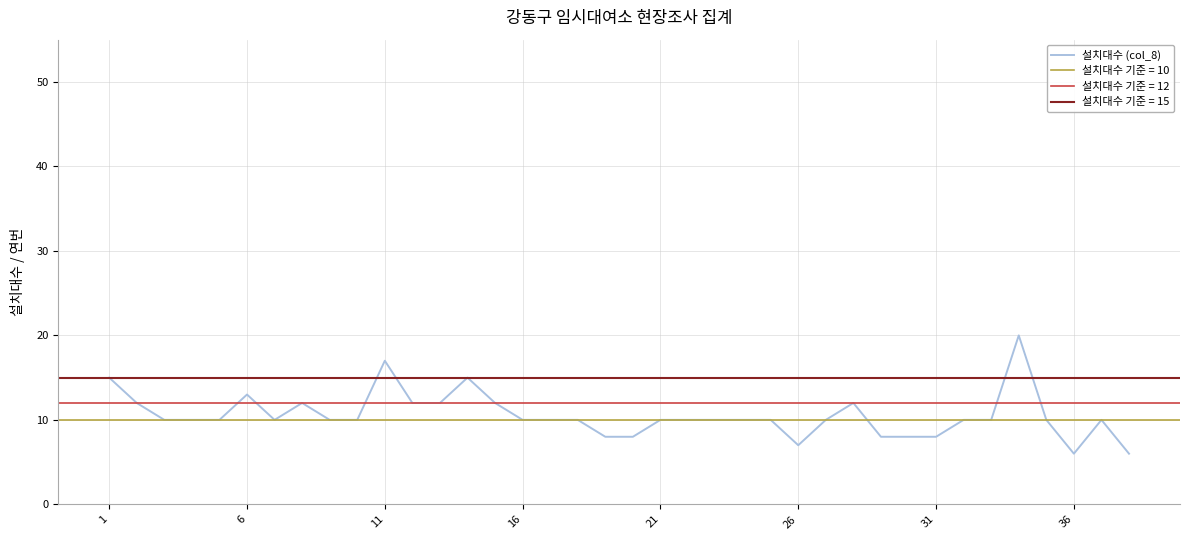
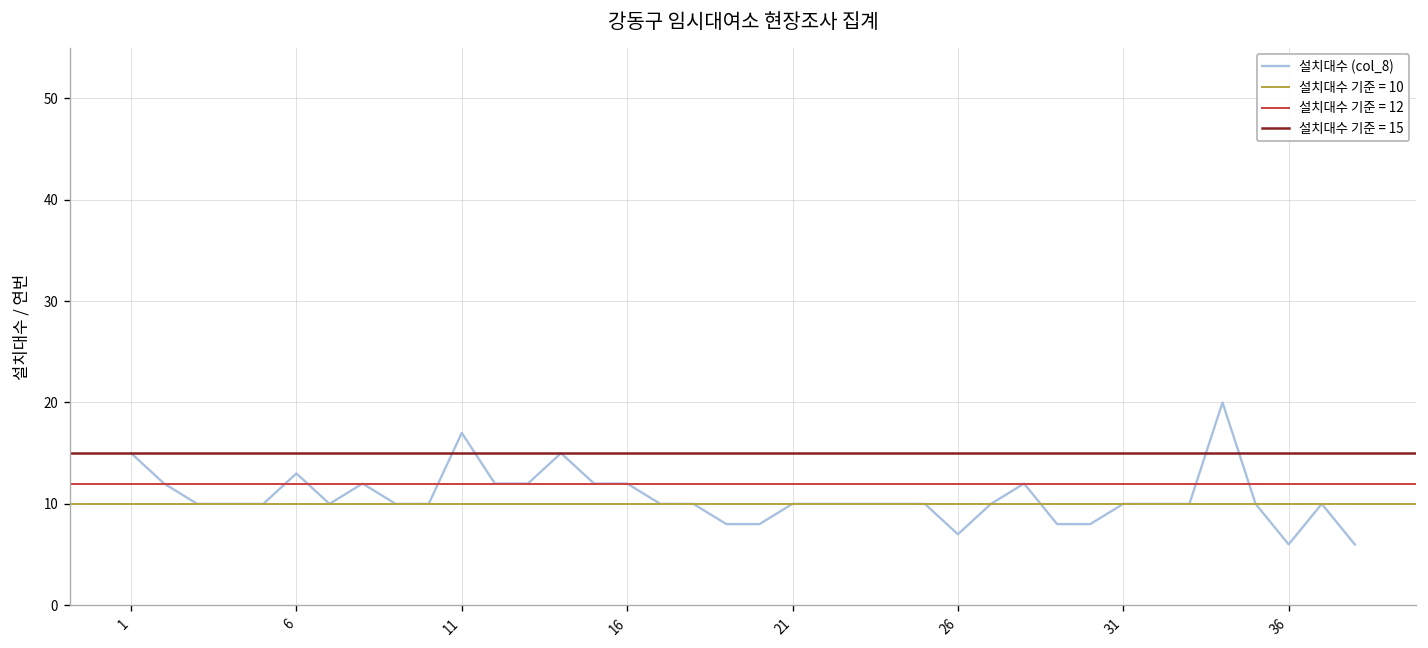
  {
    "1": 15,
    "6": 13,
    "11": 17,
-   "16": 10,
+   "16": 12,
    "21": 10,
    "26": 7,
-   "31": 8,
+   "31": 10,
    "36": 6
  }
